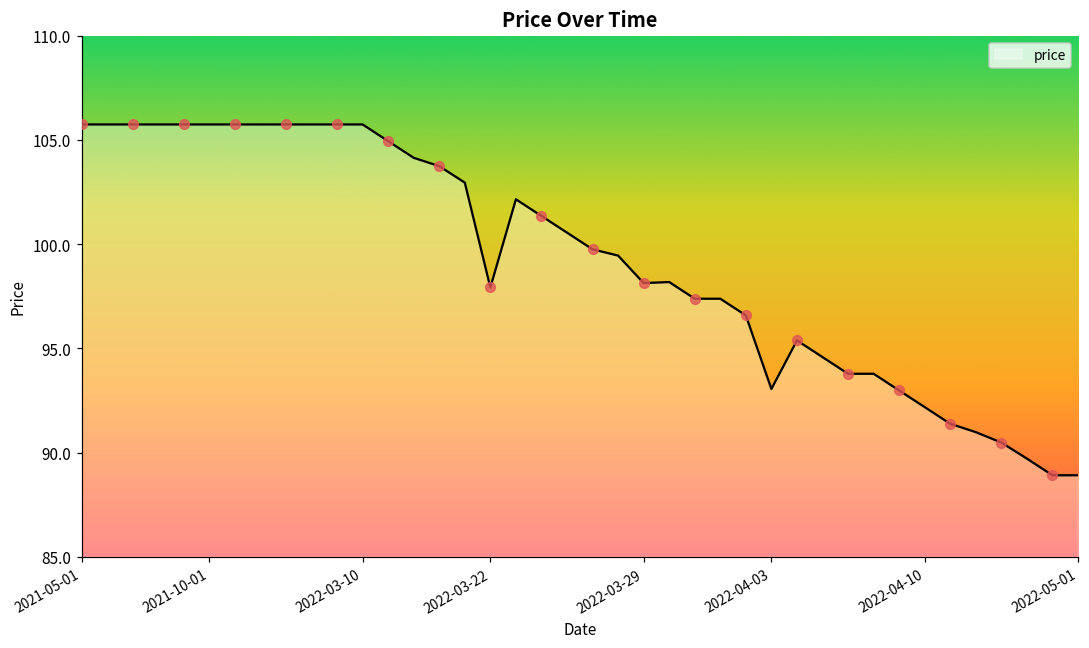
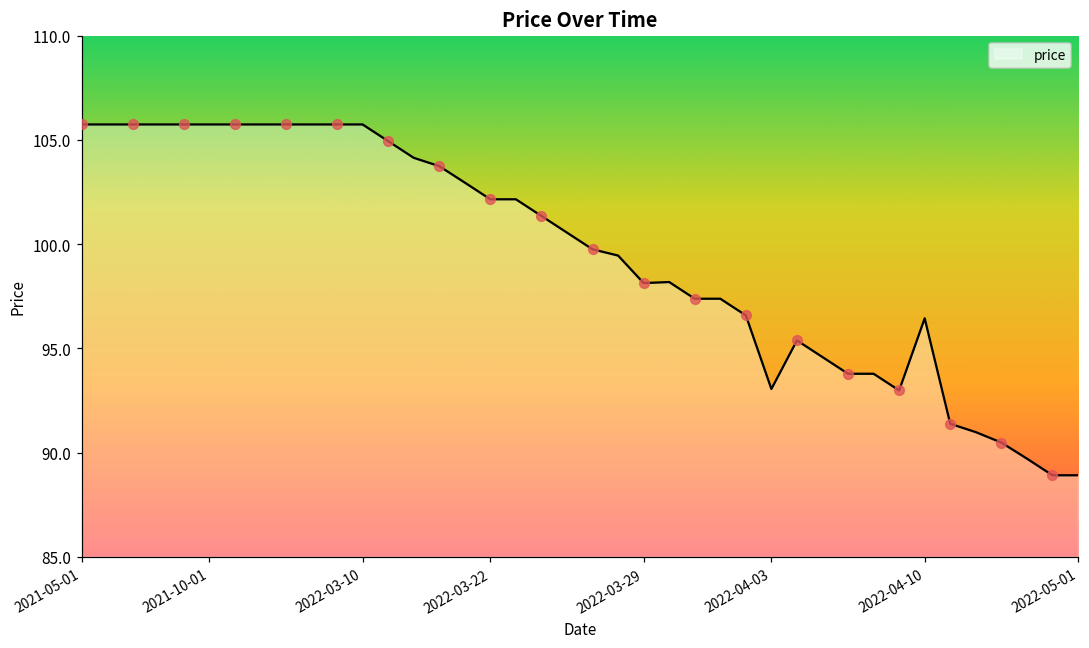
  {
    "price": {
      "2021-10-01": 105.7,
      "2022-03-10": 105.7,
-     "2022-03-22": 97.9,
+     "2022-03-22": 102.2,
      "2022-04-03": 93.1,
-     "2022-04-10": 92.2,
+     "2022-04-10": 96.4,
      "2022-05-01": 88.9
    }
  }
